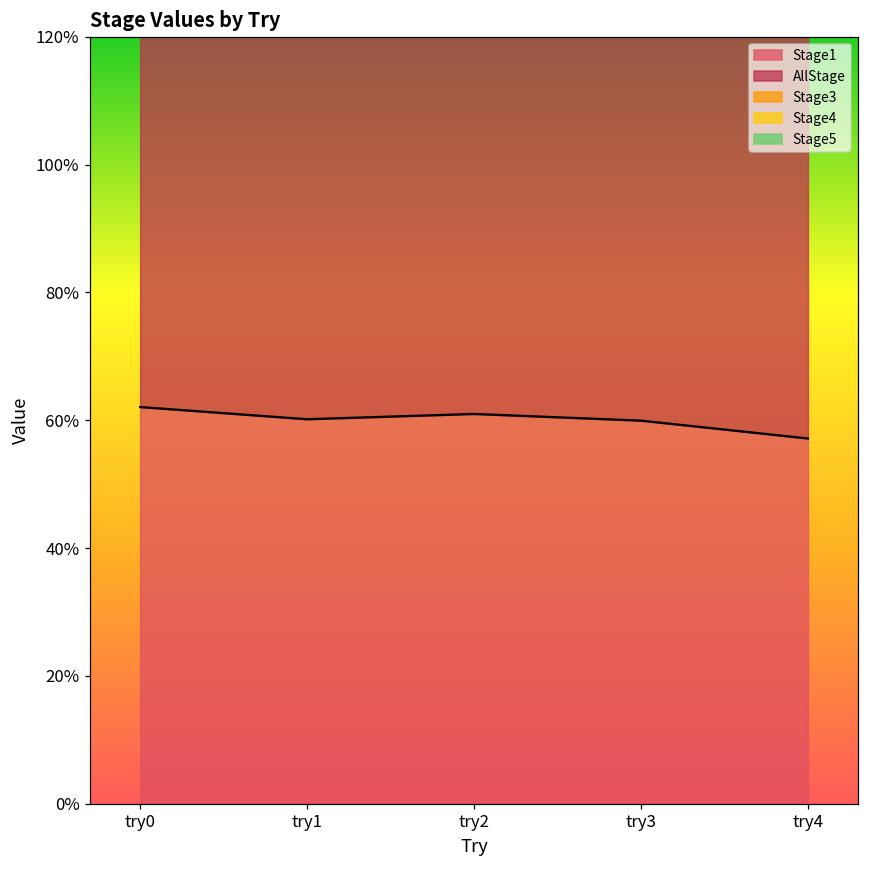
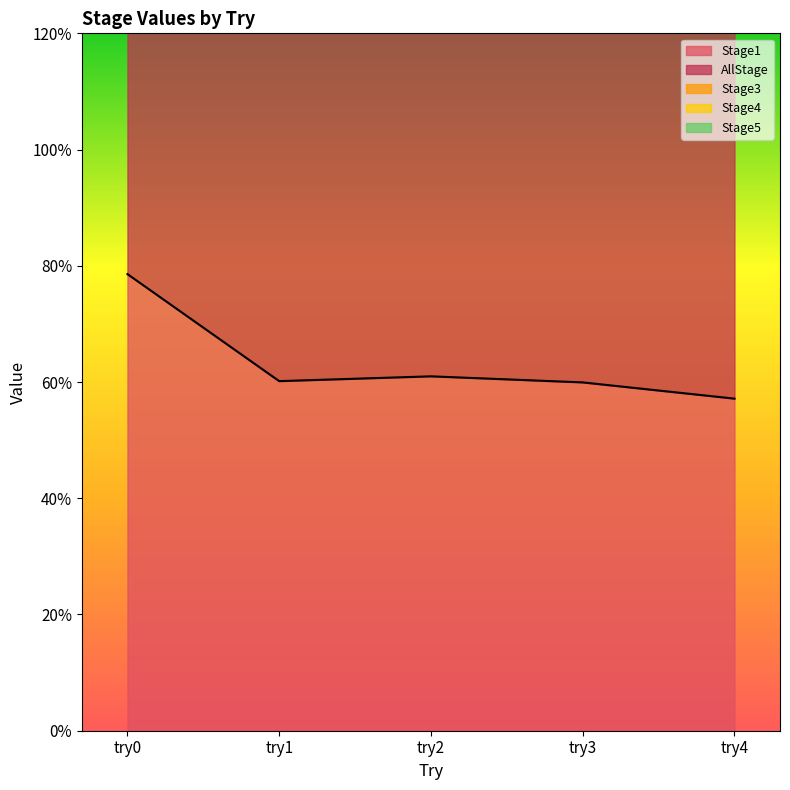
  {
    "Stage1": {
-     "try0": "62%",
+     "try0": "79%",
      "try1": "60%",
      "try2": "61%",
      "try3": "60%",
      "try4": "57%"
    }
  }
